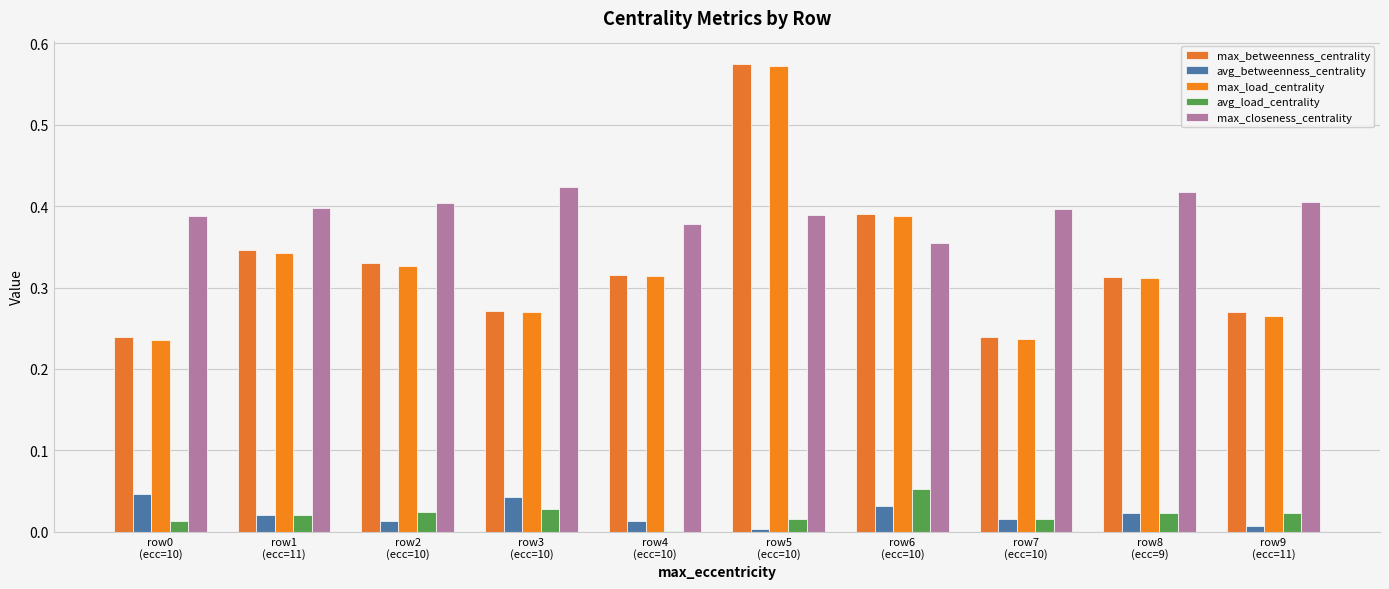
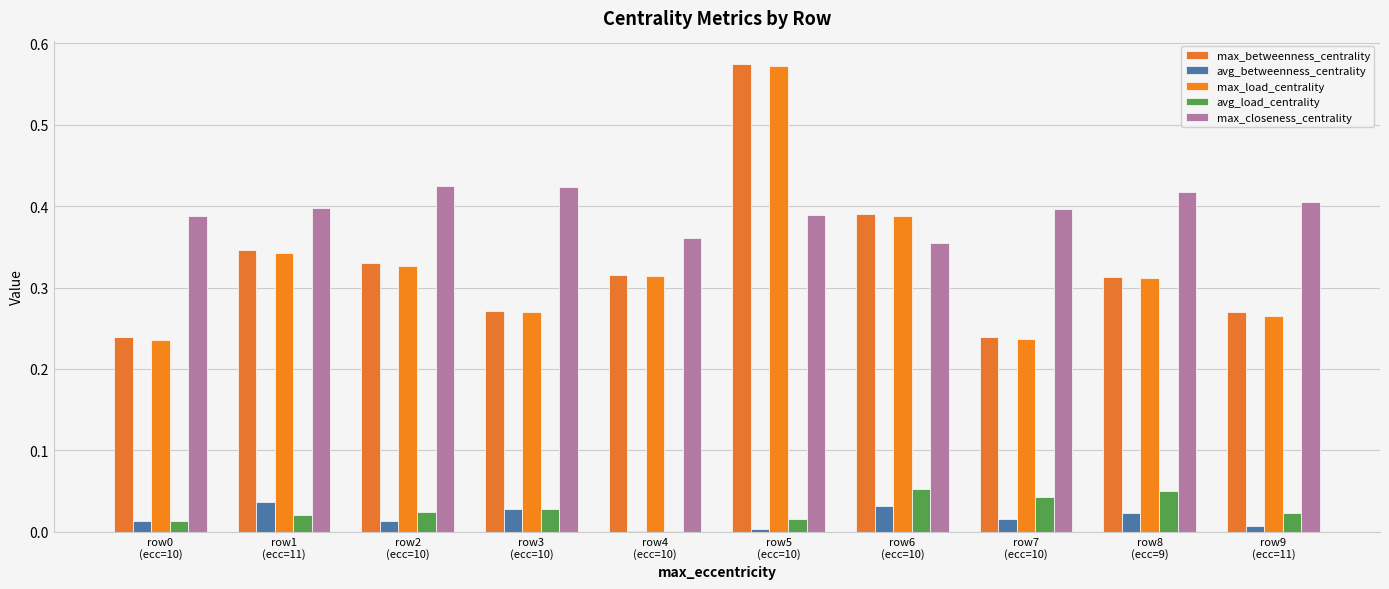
  {
    "avg_betweenness_centrality": {
-     "row0 (ecc=10)": 0.05,
-     "row1 (ecc=11)": 0.02,
+     "row0 (ecc=10)": 0.01,
+     "row1 (ecc=11)": 0.04,
      "row2 (ecc=10)": 0.01,
-     "row3 (ecc=10)": 0.04,
-     "row4 (ecc=10)": 0.01,
+     "row3 (ecc=10)": 0.03,
+     "row4 (ecc=10)": 0.00,
      "row6 (ecc=10)": 0.03,
      "row7 (ecc=10)": 0.02,
      "row8 (ecc=9)": 0.02,
      "row9 (ecc=11)": 0.01
    },
    "avg_load_centrality": {
      "row0 (ecc=10)": 0.01,
      "row1 (ecc=11)": 0.02,
      "row2 (ecc=10)": 0.02,
      "row3 (ecc=10)": 0.03,
      "row5 (ecc=10)": 0.02,
      "row6 (ecc=10)": 0.05,
-     "row7 (ecc=10)": 0.02,
-     "row8 (ecc=9)": 0.02,
+     "row7 (ecc=10)": 0.04,
+     "row8 (ecc=9)": 0.05,
      "row9 (ecc=11)": 0.02
    },
    "max_closeness_centrality": {
      "row0 (ecc=10)": 0.39,
      "row1 (ecc=11)": 0.40,
-     "row2 (ecc=10)": 0.40,
+     "row2 (ecc=10)": 0.42,
      "row3 (ecc=10)": 0.42,
-     "row4 (ecc=10)": 0.38,
+     "row4 (ecc=10)": 0.36,
      "row5 (ecc=10)": 0.39,
      "row6 (ecc=10)": 0.35,
      "row7 (ecc=10)": 0.40,
      "row8 (ecc=9)": 0.42,
      "row9 (ecc=11)": 0.40
    }
  }
